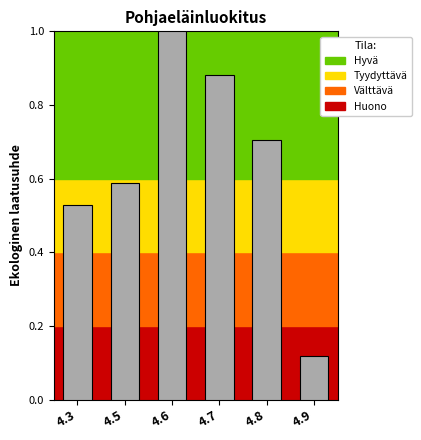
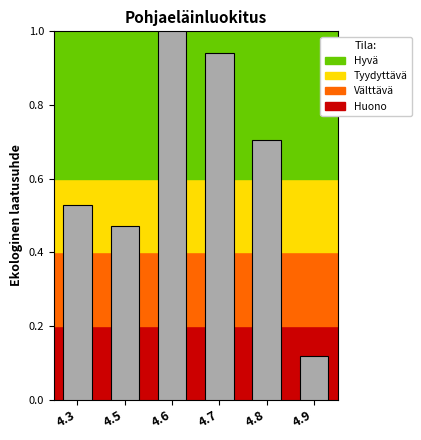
  {
    "4.3": 0.53,
-   "4.5": 0.59,
+   "4.5": 0.47,
    "4.6": 1.00,
-   "4.7": 0.88,
+   "4.7": 0.94,
    "4.8": 0.71,
    "4.9": 0.12
  }
